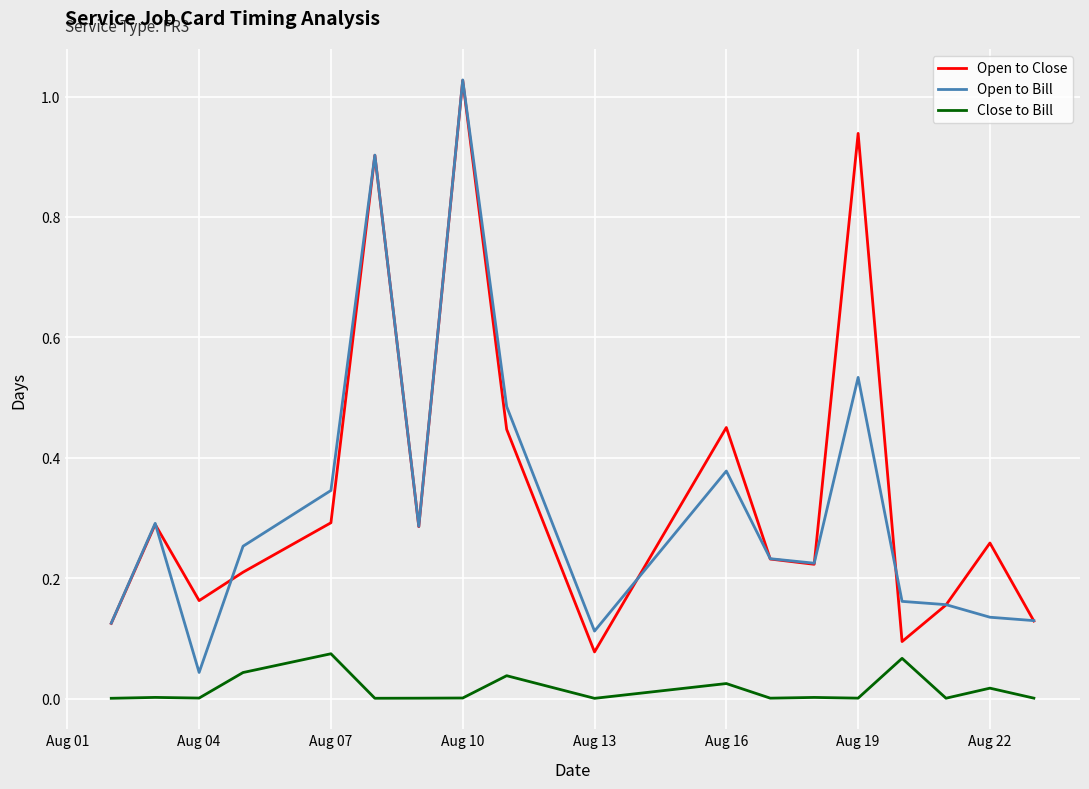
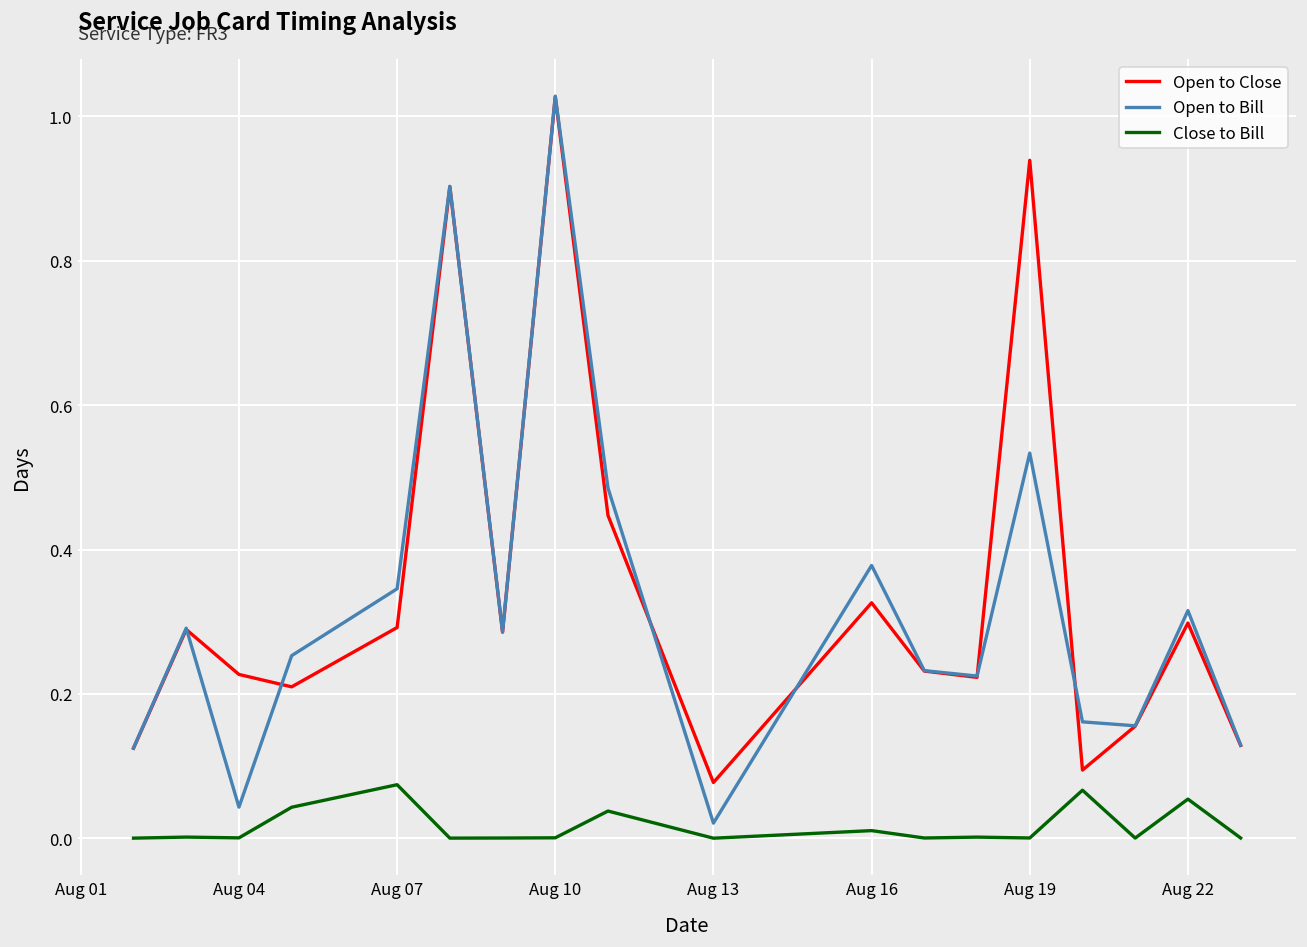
  {
    "Open to Close": {
-     "Aug 04": 0.16,
+     "Aug 04": 0.23,
      "Aug 07": 0.29,
      "Aug 13": 0.08,
-     "Aug 16": 0.45,
+     "Aug 16": 0.33,
      "Aug 19": 0.94,
-     "Aug 22": 0.26
+     "Aug 22": 0.30
    },
    "Open to Bill": {
      "Aug 04": 0.04,
      "Aug 07": 0.35,
-     "Aug 13": 0.11,
+     "Aug 13": 0.02,
      "Aug 16": 0.38,
      "Aug 19": 0.53,
-     "Aug 22": 0.14
+     "Aug 22": 0.32
    },
    "Close to Bill": {
      "Aug 04": 0.00,
      "Aug 07": 0.07,
      "Aug 10": 0.00,
      "Aug 13": 0.00,
-     "Aug 16": 0.02,
+     "Aug 16": 0.01,
      "Aug 19": 0.00,
-     "Aug 22": 0.02
+     "Aug 22": 0.05
    }
  }
